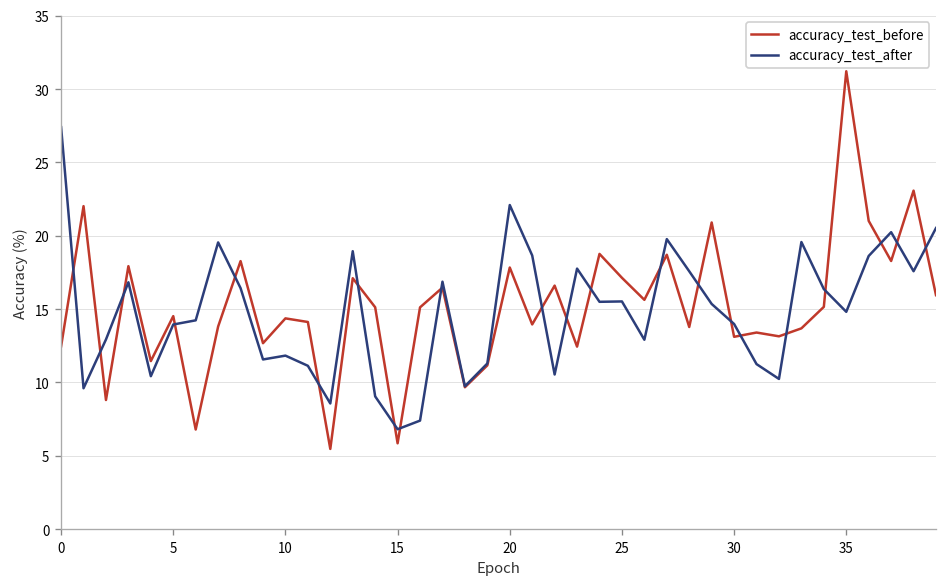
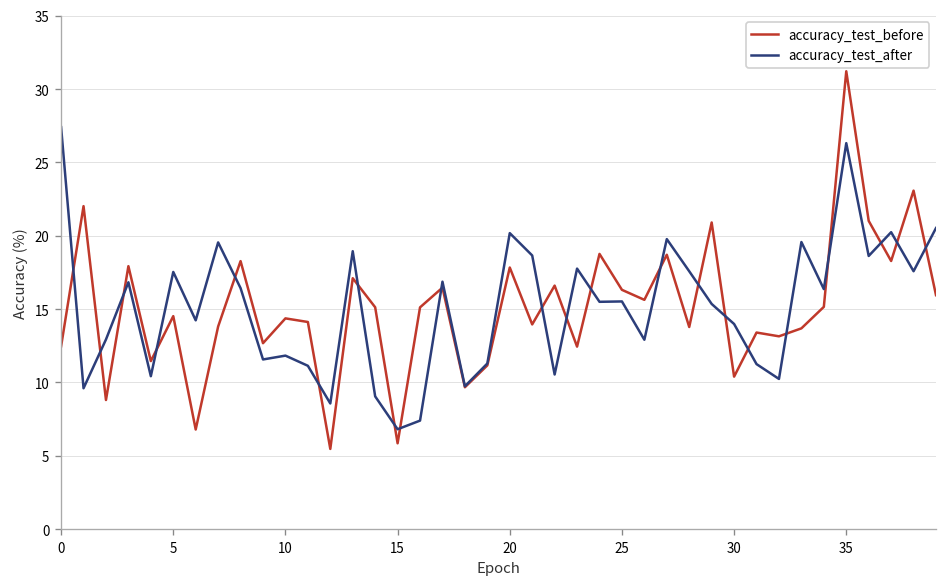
  {
    "accuracy_test_before": {
      "0": 12.5,
      "5": 14.5,
      "10": 14.4,
      "15": 5.8,
      "20": 17.8,
-     "25": 17.1,
-     "30": 13.1,
+     "25": 16.3,
+     "30": 10.4,
      "35": 31.2
    },
    "accuracy_test_after": {
      "0": 27.4,
-     "5": 13.9,
+     "5": 17.5,
      "10": 11.8,
      "15": 6.8,
-     "20": 22.1,
+     "20": 20.2,
      "25": 15.5,
      "30": 14.0,
-     "35": 14.8
+     "35": 26.3
    }
  }
